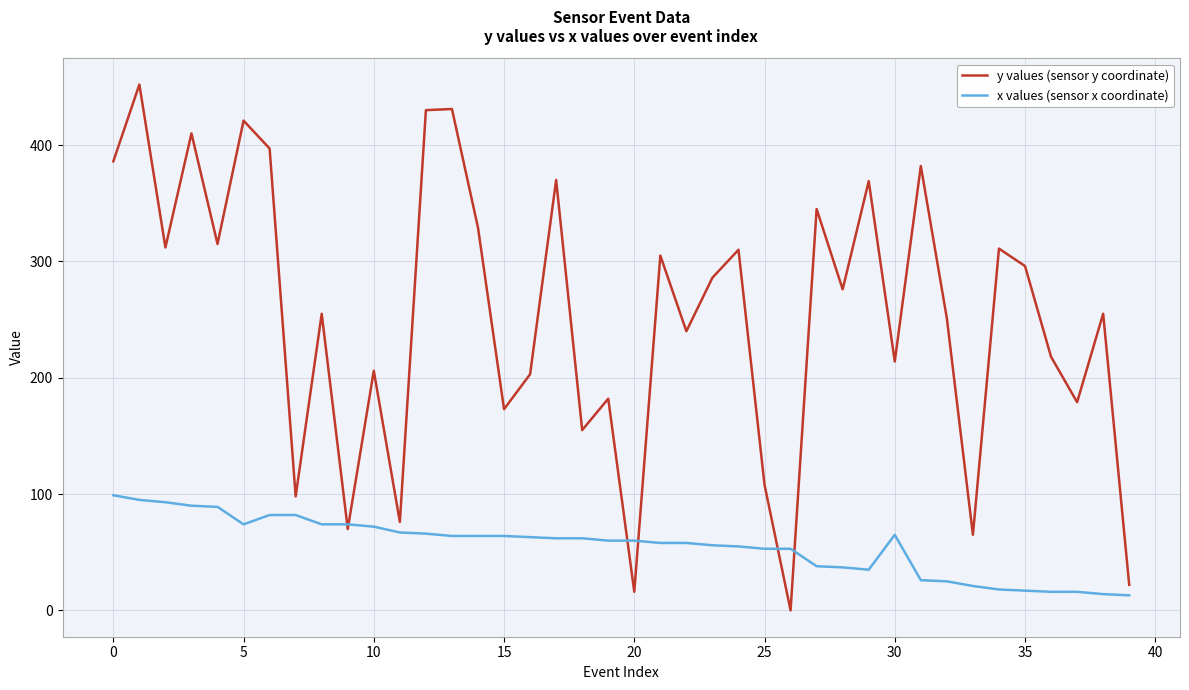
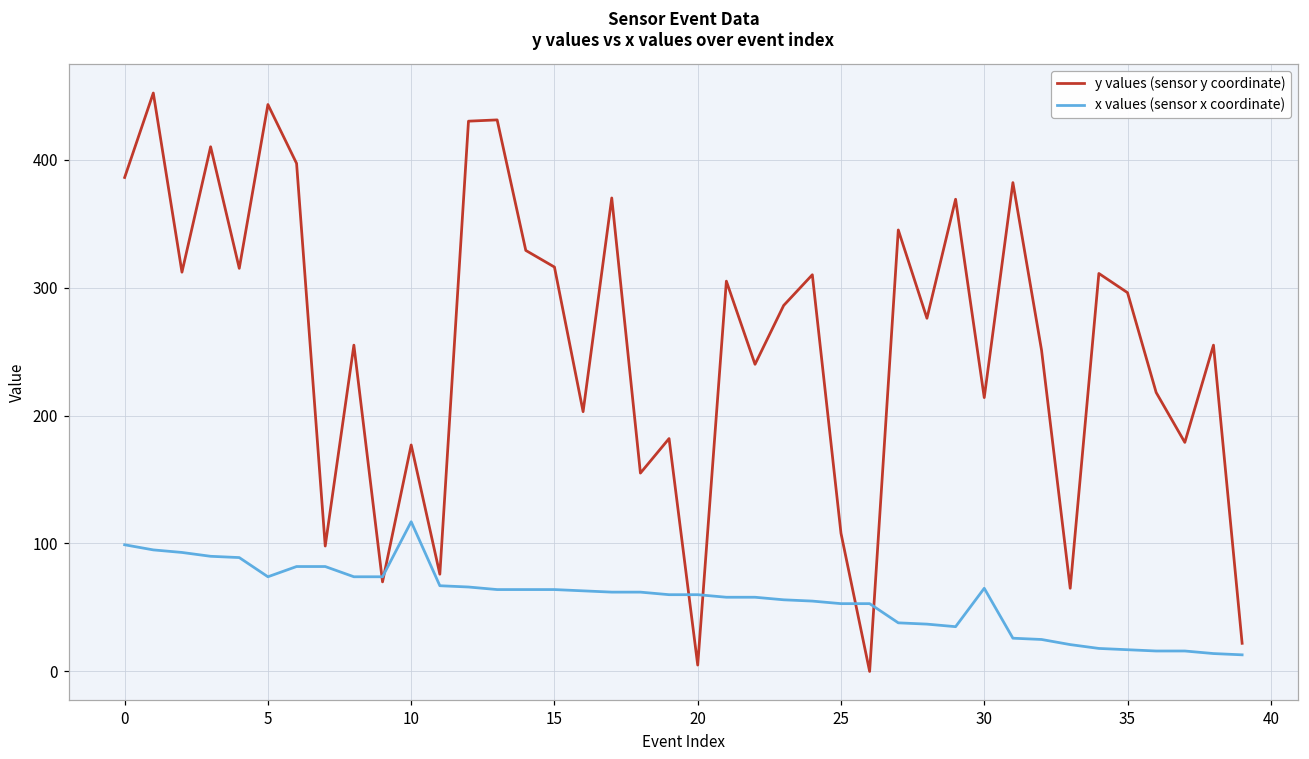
  {
    "y values (sensor y coordinate)": {
      "0": 386,
-     "5": 421,
-     "10": 206,
-     "15": 173,
-     "20": 16,
+     "5": 443,
+     "10": 177,
+     "15": 316,
+     "20": 5,
      "25": 108,
      "30": 214,
      "35": 296
    },
    "x values (sensor x coordinate)": {
      "0": 99,
      "5": 74,
-     "10": 72,
+     "10": 117,
      "15": 64,
      "20": 60,
      "25": 53,
      "30": 65,
      "35": 17
    }
  }
